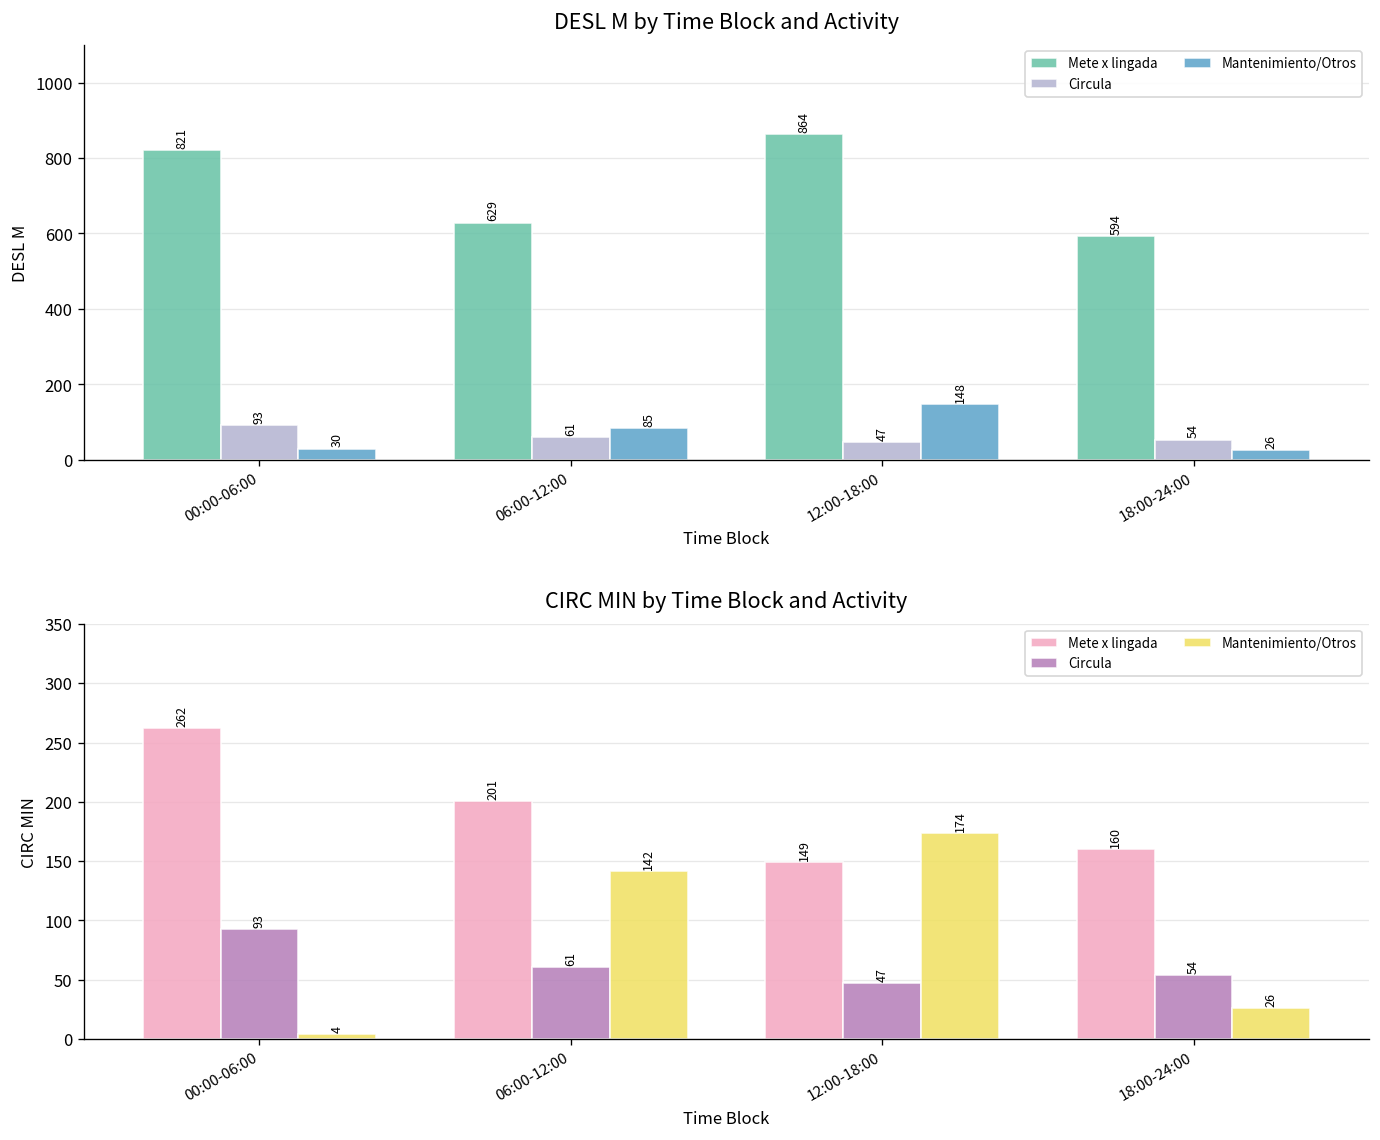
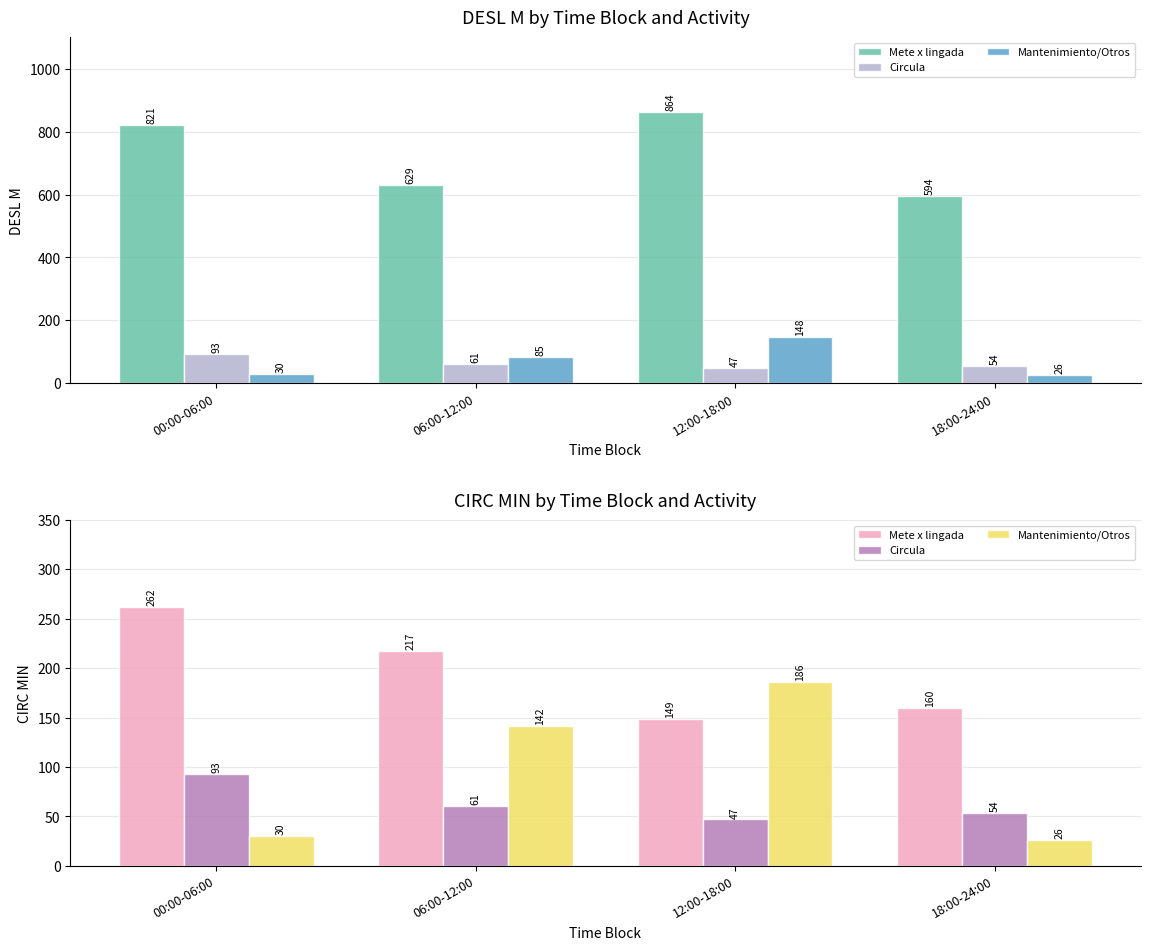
  {
    "CIRC MIN by Time Block and Activity": {
      "Mete x lingada": {
        "00:00-06:00": 262,
-       "06:00-12:00": 201,
+       "06:00-12:00": 217,
        "12:00-18:00": 149,
        "18:00-24:00": 160
      },
      "Circula": {
        "00:00-06:00": 93,
        "06:00-12:00": 61,
        "12:00-18:00": 47,
        "18:00-24:00": 54
      },
      "Mantenimiento/Otros": {
-       "00:00-06:00": 4,
+       "00:00-06:00": 30,
        "06:00-12:00": 142,
-       "12:00-18:00": 174,
+       "12:00-18:00": 186,
        "18:00-24:00": 26
      }
    }
  }
